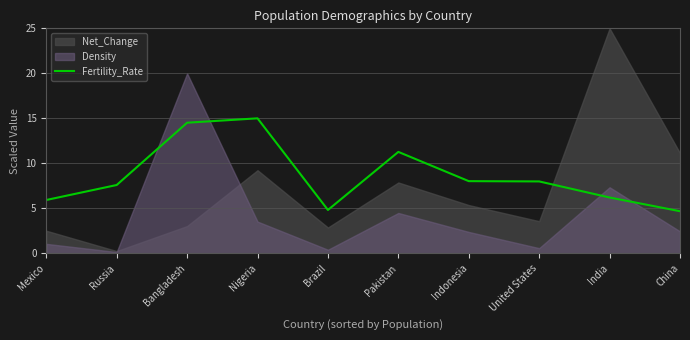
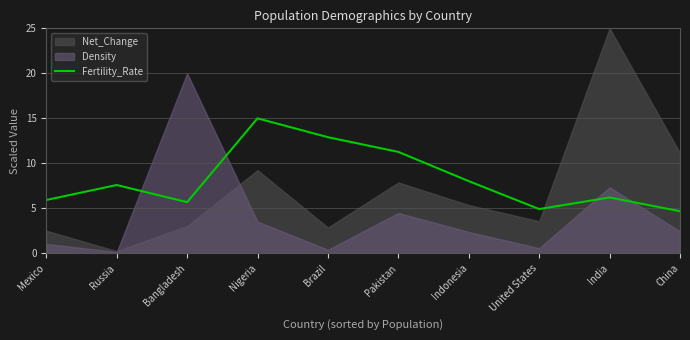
  {
    "Fertility_Rate": {
      "Mexico": 6,
      "Russia": 8,
-     "Bangladesh": 15,
+     "Bangladesh": 6,
      "Nigeria": 15,
-     "Brazil": 5,
+     "Brazil": 13,
      "Pakistan": 11,
      "Indonesia": 8,
-     "United States": 8,
+     "United States": 5,
      "India": 6,
      "China": 5
    }
  }
